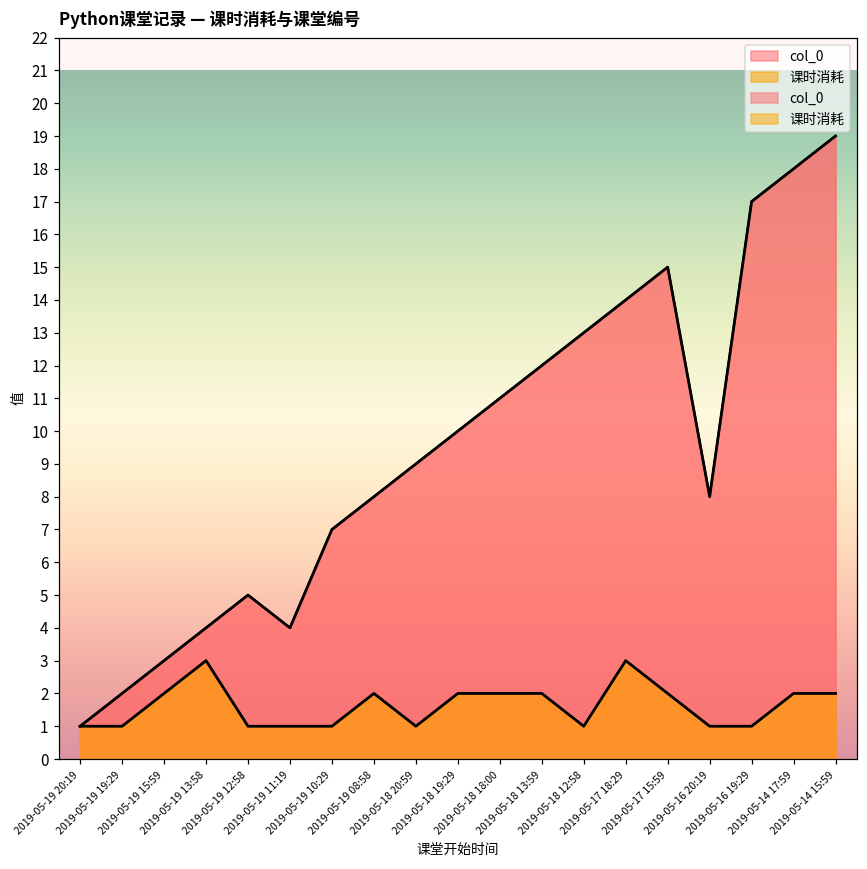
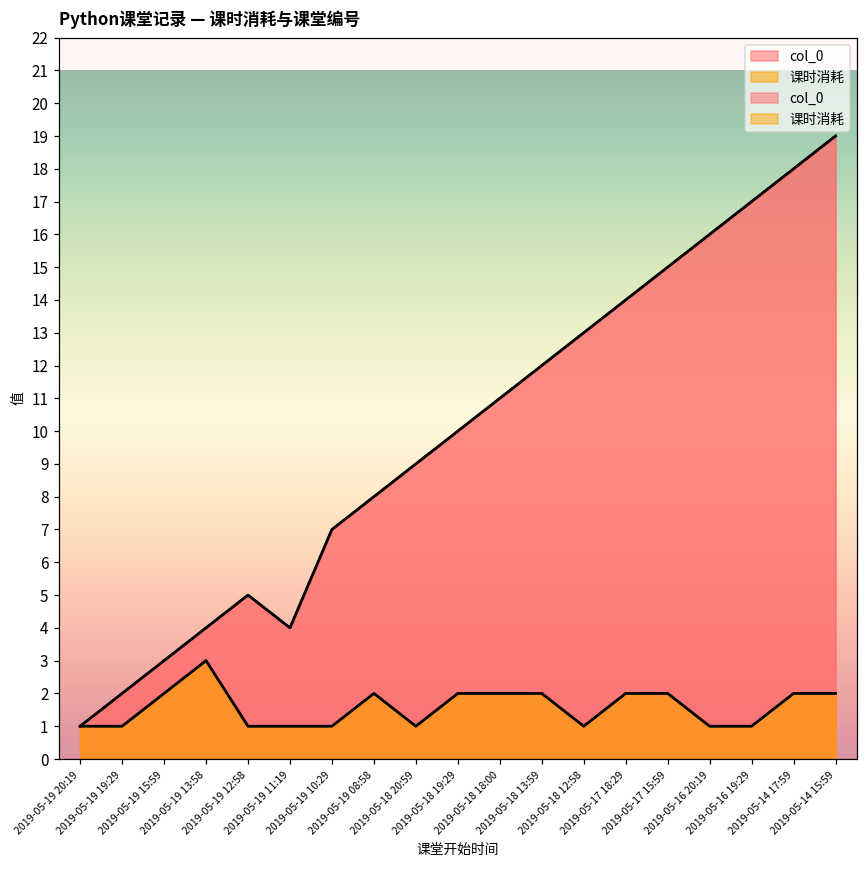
  {
    "col_0": {
      "2019-05-19 19:29": 2,
      "2019-05-19 15:59": 3,
      "2019-05-19 13:58": 4,
      "2019-05-19 12:58": 5,
      "2019-05-19 11:19": 4,
      "2019-05-19 10:29": 7,
      "2019-05-19 08:58": 8,
      "2019-05-18 20:59": 9,
      "2019-05-18 19:29": 10,
      "2019-05-18 18:00": 11,
      "2019-05-18 13:59": 12,
      "2019-05-18 12:58": 13,
      "2019-05-17 18:29": 14,
      "2019-05-17 15:59": 15,
-     "2019-05-16 20:19": 8,
+     "2019-05-16 20:19": 16,
      "2019-05-16 19:29": 17,
      "2019-05-14 17:59": 18,
      "2019-05-14 15:59": 19
    },
    "课时消耗": {
      "2019-05-19 19:29": 1,
      "2019-05-19 15:59": 2,
      "2019-05-19 13:58": 3,
      "2019-05-19 12:58": 1,
      "2019-05-19 11:19": 1,
      "2019-05-19 10:29": 1,
      "2019-05-19 08:58": 2,
      "2019-05-18 20:59": 1,
      "2019-05-18 19:29": 2,
      "2019-05-18 18:00": 2,
      "2019-05-18 13:59": 2,
      "2019-05-18 12:58": 1,
-     "2019-05-17 18:29": 3,
+     "2019-05-17 18:29": 2,
      "2019-05-17 15:59": 2,
      "2019-05-16 20:19": 1,
      "2019-05-16 19:29": 1,
      "2019-05-14 17:59": 2,
      "2019-05-14 15:59": 2
    }
  }
